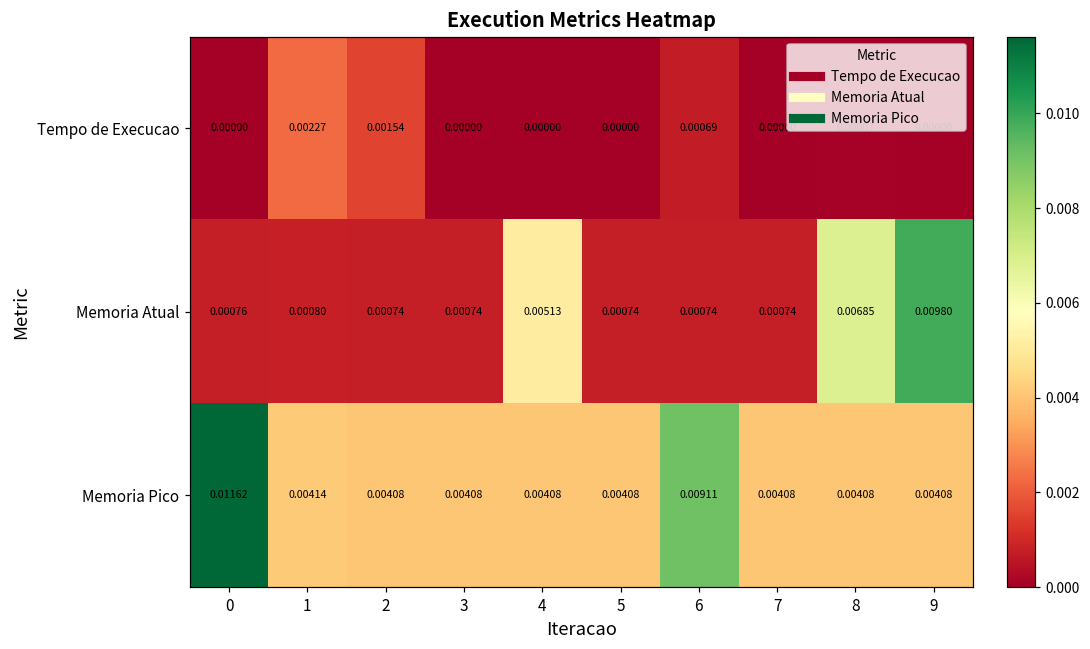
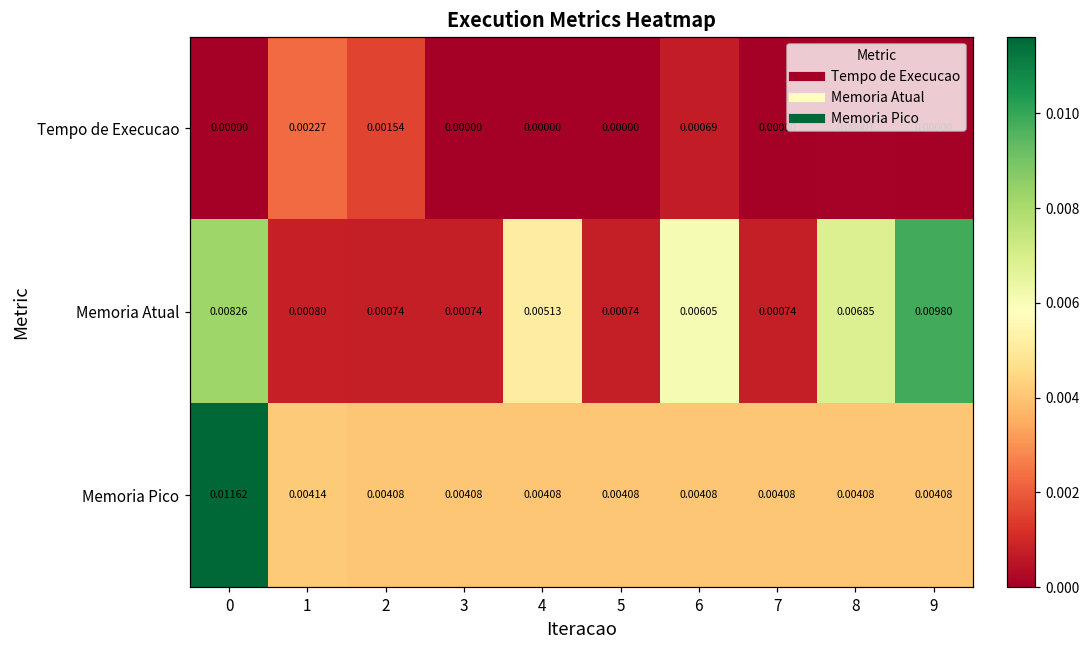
  {
    "Tempo de Execucao": {
      "0": 0.00000,
      "1": 0.00227,
      "2": 0.00154,
      "3": 0.00000,
      "4": 0.00000,
      "5": 0.00000,
      "6": 0.00069
    },
    "Memoria Atual": {
-     "0": 0.00076,
+     "0": 0.00826,
      "1": 0.00080,
      "2": 0.00074,
      "3": 0.00074,
      "4": 0.00513,
      "5": 0.00074,
-     "6": 0.00074,
+     "6": 0.00605,
      "7": 0.00074,
      "8": 0.00685,
      "9": 0.00980
    },
    "Memoria Pico": {
      "0": 0.01162,
      "1": 0.00414,
      "2": 0.00408,
      "3": 0.00408,
      "4": 0.00408,
      "5": 0.00408,
-     "6": 0.00911,
+     "6": 0.00408,
      "7": 0.00408,
      "8": 0.00408,
      "9": 0.00408
    }
  }
